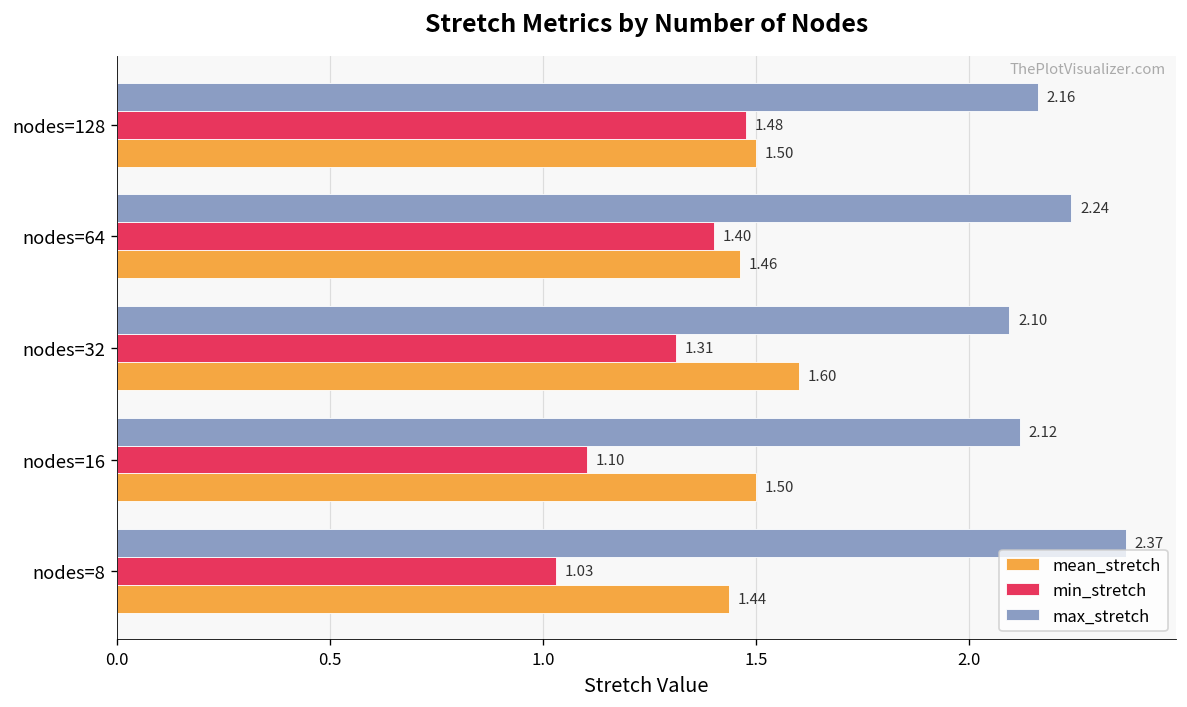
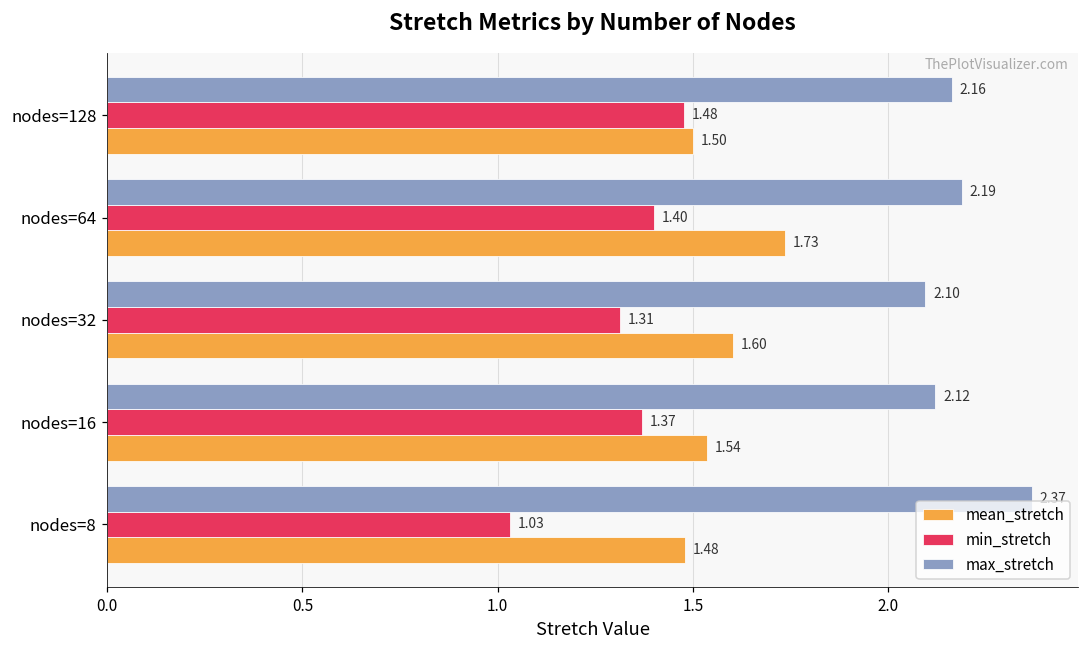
  {
    "mean_stretch": {
      "nodes=128": 1.50,
-     "nodes=64": 1.46,
+     "nodes=64": 1.73,
      "nodes=32": 1.60,
-     "nodes=16": 1.50,
-     "nodes=8": 1.44
+     "nodes=16": 1.54,
+     "nodes=8": 1.48
    },
    "min_stretch": {
      "nodes=128": 1.48,
      "nodes=64": 1.40,
      "nodes=32": 1.31,
-     "nodes=16": 1.10,
+     "nodes=16": 1.37,
      "nodes=8": 1.03
    },
    "max_stretch": {
      "nodes=128": 2.16,
-     "nodes=64": 2.24,
+     "nodes=64": 2.19,
      "nodes=32": 2.10,
      "nodes=16": 2.12
    }
  }
